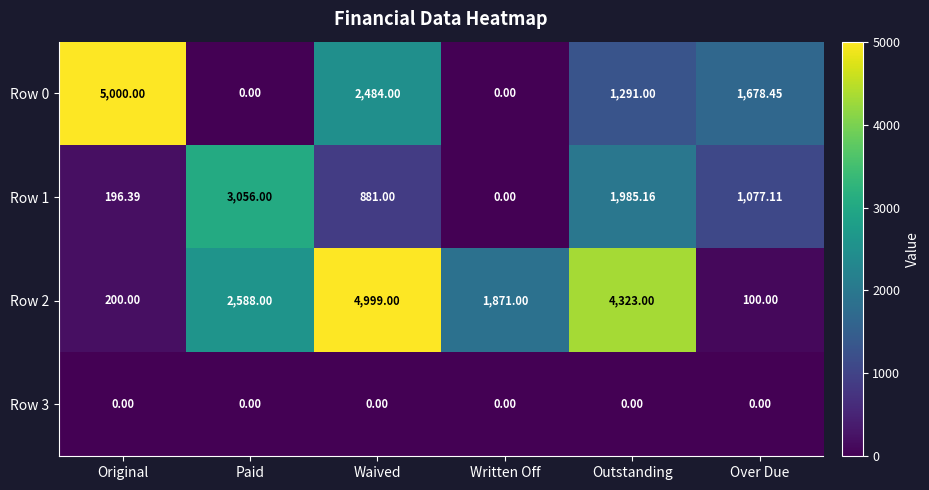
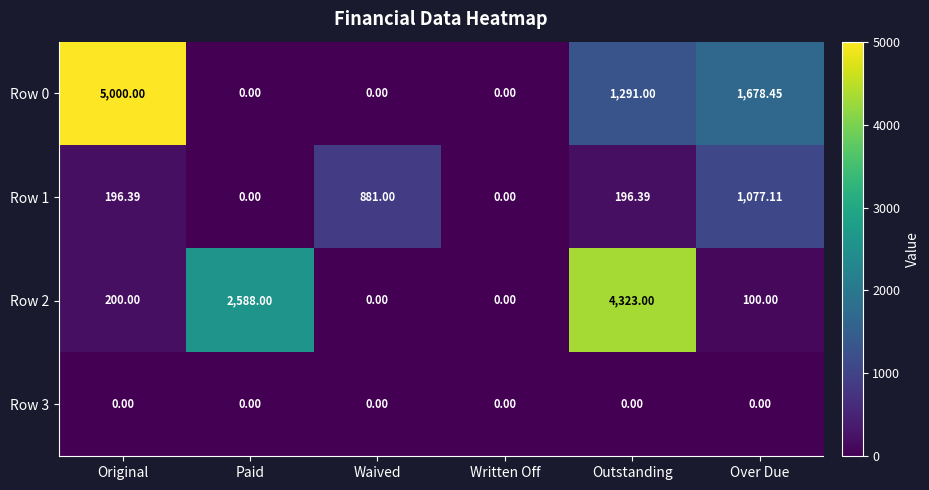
  {
    "Row 0": {
      "Original": "5,000.00",
      "Paid": "0.00",
-     "Waived": "2,484.00",
+     "Waived": "0.00",
      "Written Off": "0.00",
      "Outstanding": "1,291.00",
      "Over Due": "1,678.45"
    },
    "Row 1": {
      "Original": "196.39",
-     "Paid": "3,056.00",
+     "Paid": "0.00",
      "Waived": "881.00",
      "Written Off": "0.00",
-     "Outstanding": "1,985.16",
+     "Outstanding": "196.39",
      "Over Due": "1,077.11"
    },
    "Row 2": {
      "Original": "200.00",
      "Paid": "2,588.00",
-     "Waived": "4,999.00",
-     "Written Off": "1,871.00",
+     "Waived": "0.00",
+     "Written Off": "0.00",
      "Outstanding": "4,323.00",
      "Over Due": "100.00"
    },
    "Row 3": {
      "Original": "0.00",
      "Paid": "0.00",
      "Waived": "0.00",
      "Written Off": "0.00",
      "Outstanding": "0.00",
      "Over Due": "0.00"
    }
  }
